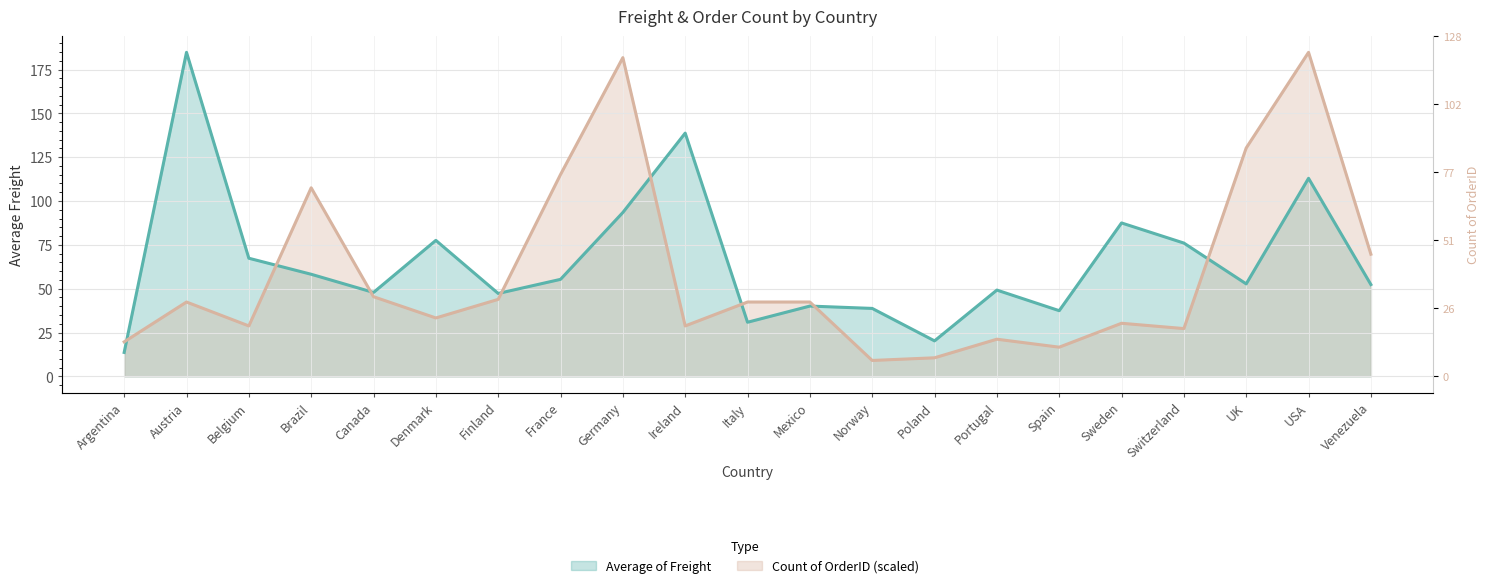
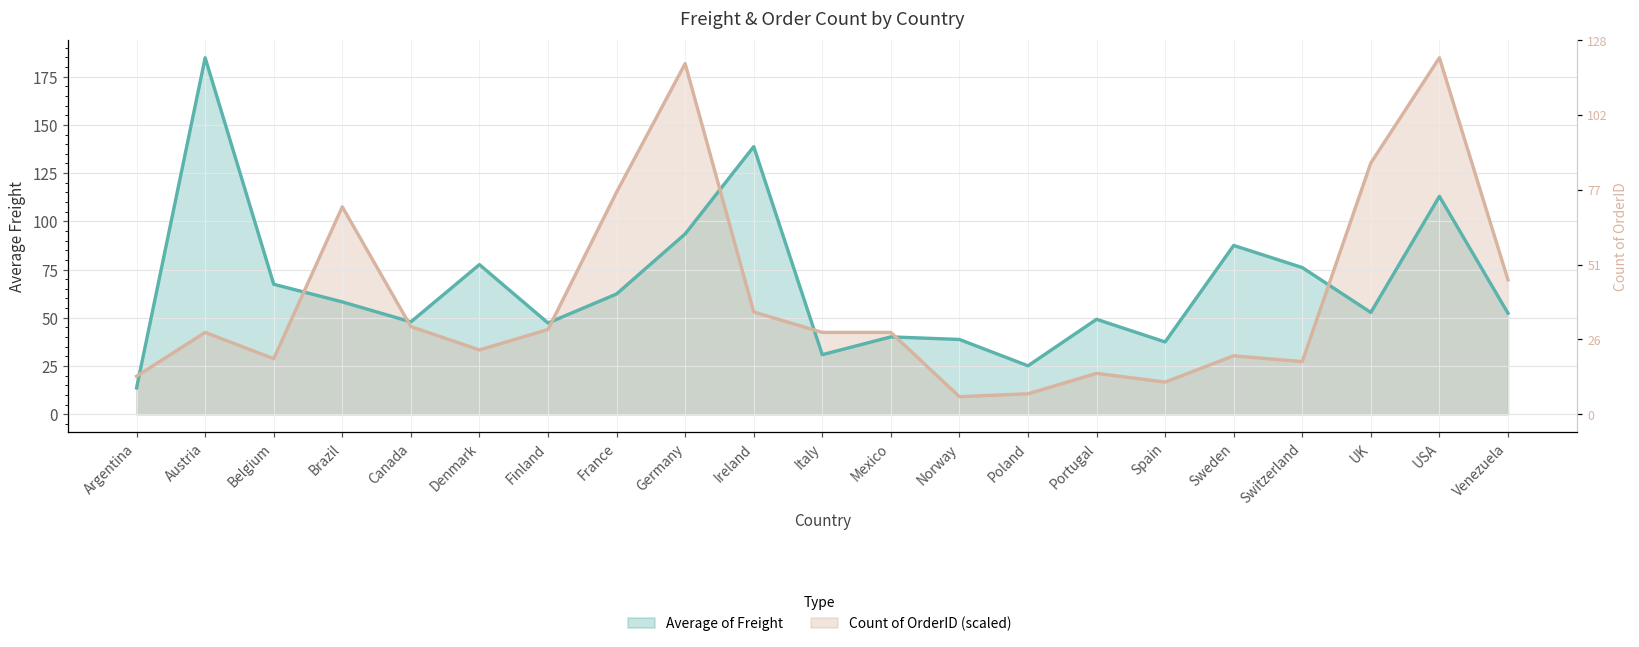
  {
    "Average of Freight": {
      "Argentina": 14,
      "Austria": 185,
      "Belgium": 67,
      "Brazil": 58,
      "Canada": 48,
      "Denmark": 78,
      "Finland": 47,
-     "France": 55,
+     "France": 62,
      "Germany": 93,
      "Ireland": 139,
      "Italy": 31,
      "Mexico": 40,
      "Norway": 39,
-     "Poland": 20,
+     "Poland": 25,
      "Portugal": 49,
      "Spain": 37,
      "Sweden": 88,
      "Switzerland": 76,
      "UK": 53,
      "USA": 113,
      "Venezuela": 52
    },
    "Count of OrderID (scaled)": {
      "Argentina": 20,
      "Austria": 42,
      "Belgium": 29,
      "Brazil": 108,
      "Canada": 45,
      "Denmark": 33,
      "Finland": 44,
      "France": 115,
      "Germany": 182,
-     "Ireland": 29,
+     "Ireland": 53,
      "Italy": 42,
      "Mexico": 42,
      "Norway": 9,
      "Poland": 11,
      "Portugal": 21,
      "Spain": 17,
      "Sweden": 30,
      "Switzerland": 27,
      "UK": 130,
      "USA": 185,
      "Venezuela": 70
    }
  }
